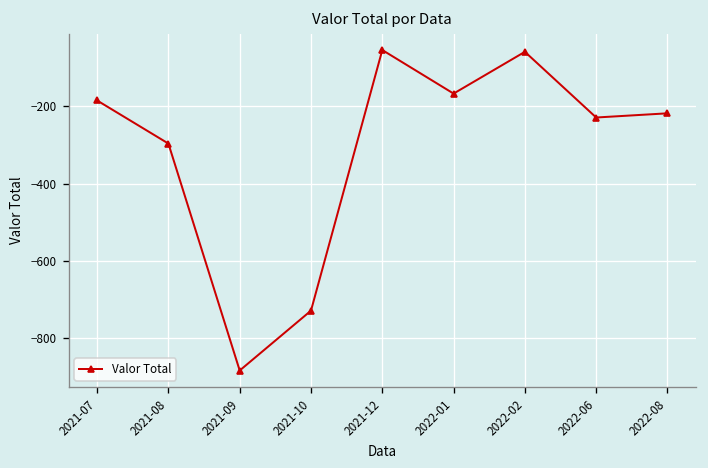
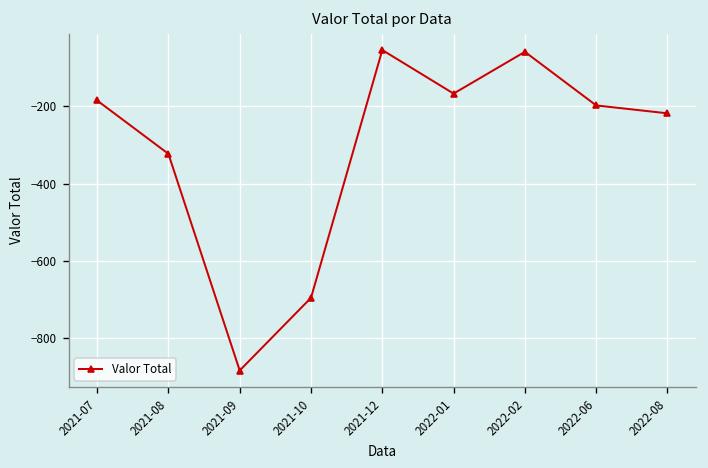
  {
    "2021-07": -190,
-   "2021-08": -300,
+   "2021-08": -320,
    "2021-09": -880,
-   "2021-10": -730,
+   "2021-10": -700,
    "2021-12": -50,
    "2022-01": -170,
    "2022-02": -60,
-   "2022-06": -230,
+   "2022-06": -200,
    "2022-08": -220
  }
